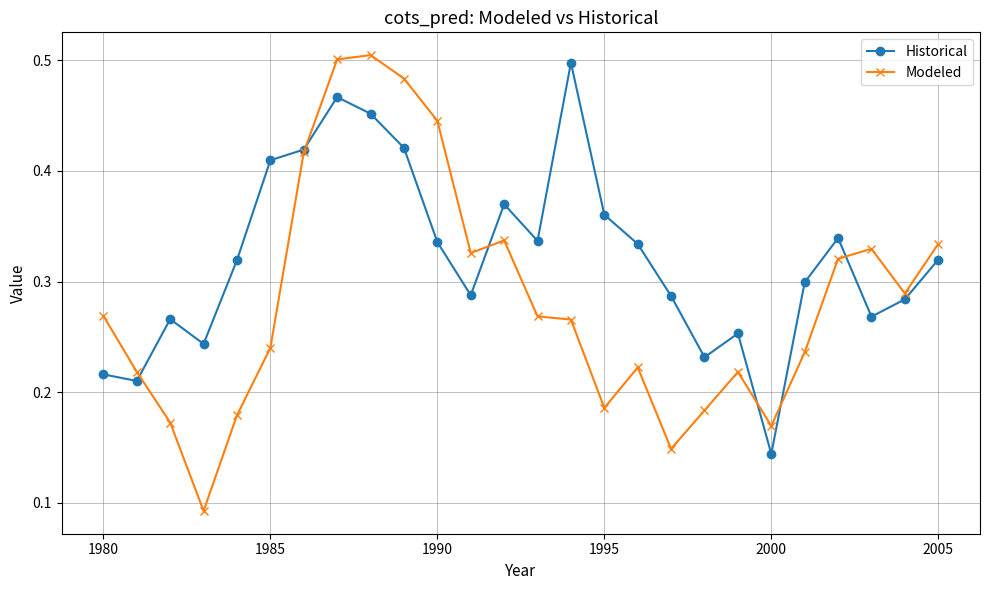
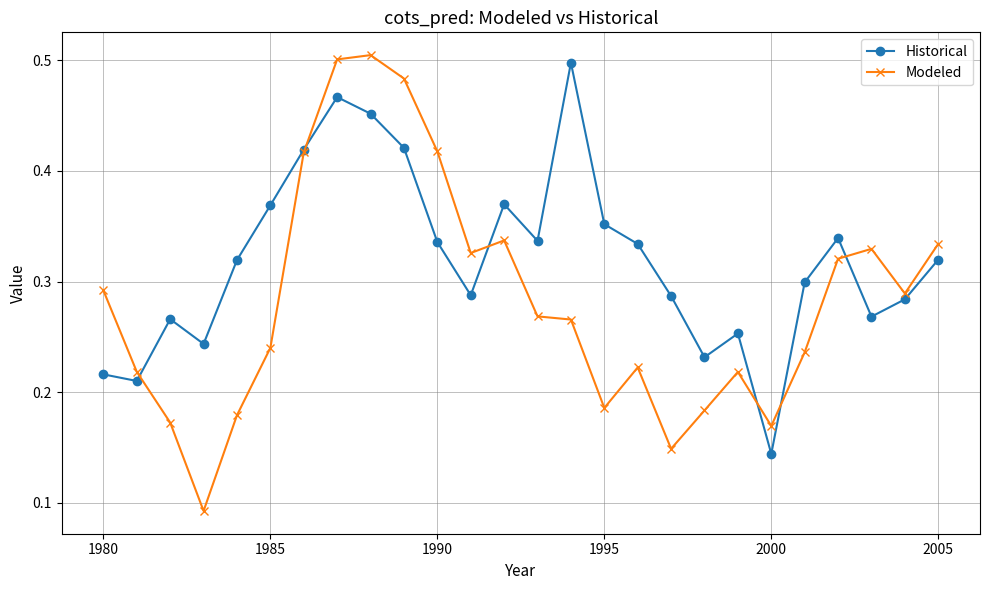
  {
    "Historical": {
      "1980": 0.216,
-     "1985": 0.410,
+     "1985": 0.369,
      "1990": 0.336,
-     "1995": 0.360,
+     "1995": 0.352,
      "2000": 0.144,
      "2005": 0.320
    },
    "Modeled": {
-     "1980": 0.269,
+     "1980": 0.292,
      "1985": 0.240,
-     "1990": 0.445,
+     "1990": 0.418,
      "1995": 0.186,
      "2000": 0.170,
      "2005": 0.334
    }
  }
